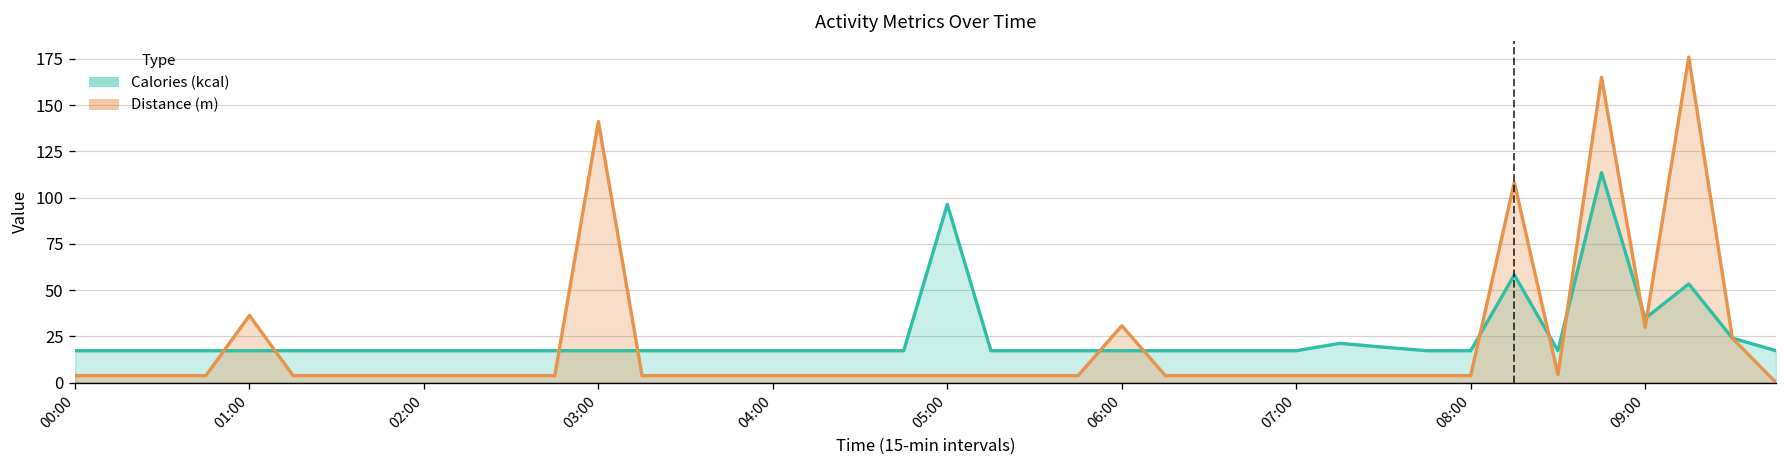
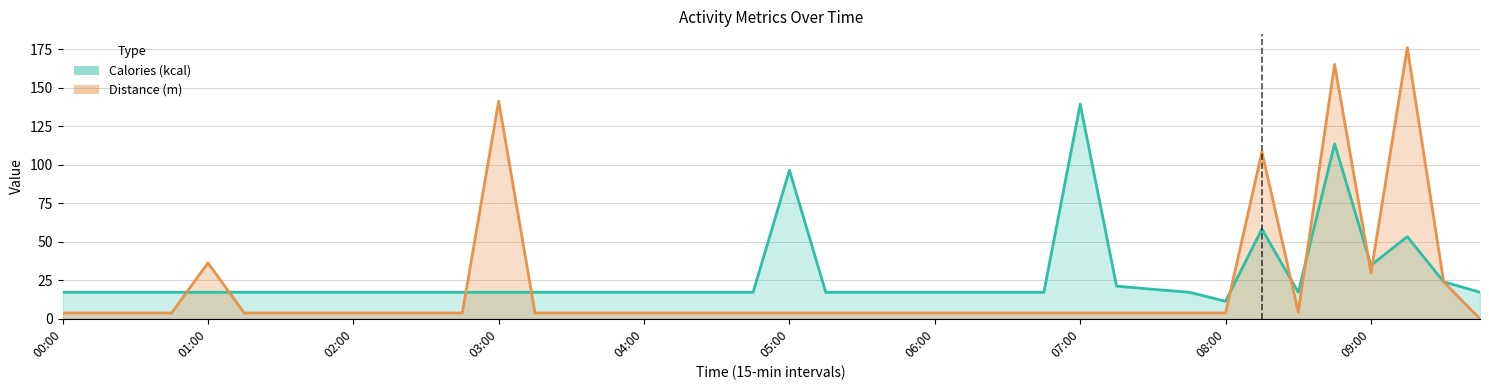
  {
    "Calories (kcal)": {
      "00:00": 17,
      "01:00": 17,
      "02:00": 17,
      "03:00": 17,
      "04:00": 17,
      "05:00": 96,
      "06:00": 17,
-     "07:00": 17,
-     "08:00": 17,
+     "07:00": 139,
+     "08:00": 11,
      "09:00": 35
    },
    "Distance (m)": {
      "00:00": 4,
      "01:00": 36,
      "02:00": 4,
      "03:00": 141,
      "04:00": 4,
      "05:00": 4,
-     "06:00": 31,
+     "06:00": 4,
      "07:00": 4,
      "08:00": 4,
      "09:00": 30
    }
  }
